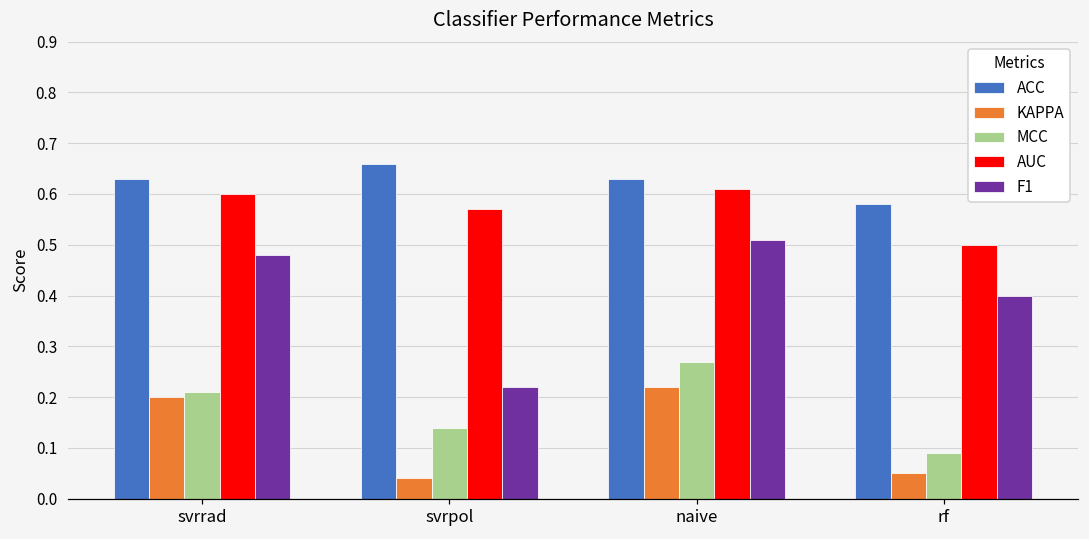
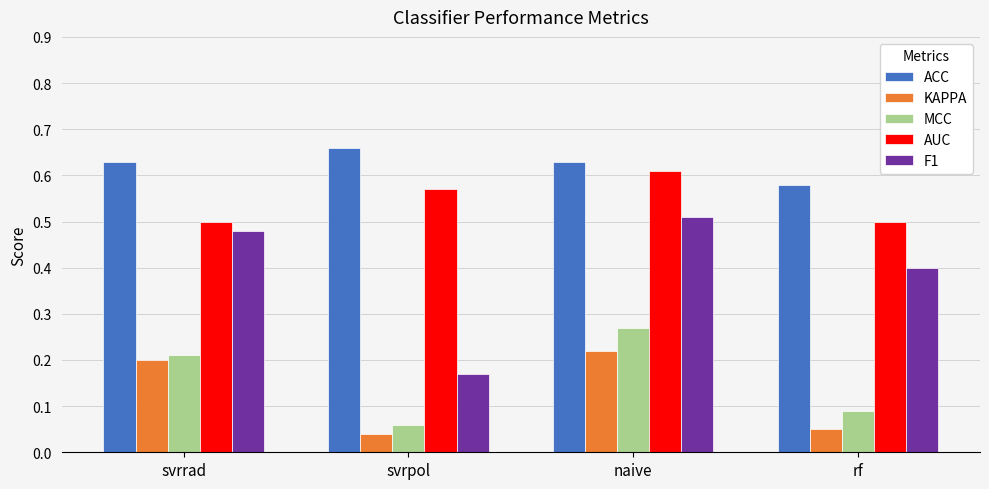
  {
    "ACC": {
      "svrrad": 0.63,
      "svrpol": 0.66,
      "naive": 0.63,
      "rf": 0.58
    },
    "KAPPA": {
      "svrrad": 0.20,
      "svrpol": 0.04,
      "naive": 0.22,
      "rf": 0.05
    },
    "MCC": {
      "svrrad": 0.21,
-     "svrpol": 0.14,
+     "svrpol": 0.06,
      "naive": 0.27,
      "rf": 0.09
    },
    "AUC": {
-     "svrrad": 0.6,
+     "svrrad": 0.5,
      "svrpol": 0.57,
      "naive": 0.61,
      "rf": 0.5
    },
    "F1": {
      "svrrad": 0.48,
-     "svrpol": 0.22,
+     "svrpol": 0.17,
      "naive": 0.51,
      "rf": 0.40
    }
  }
